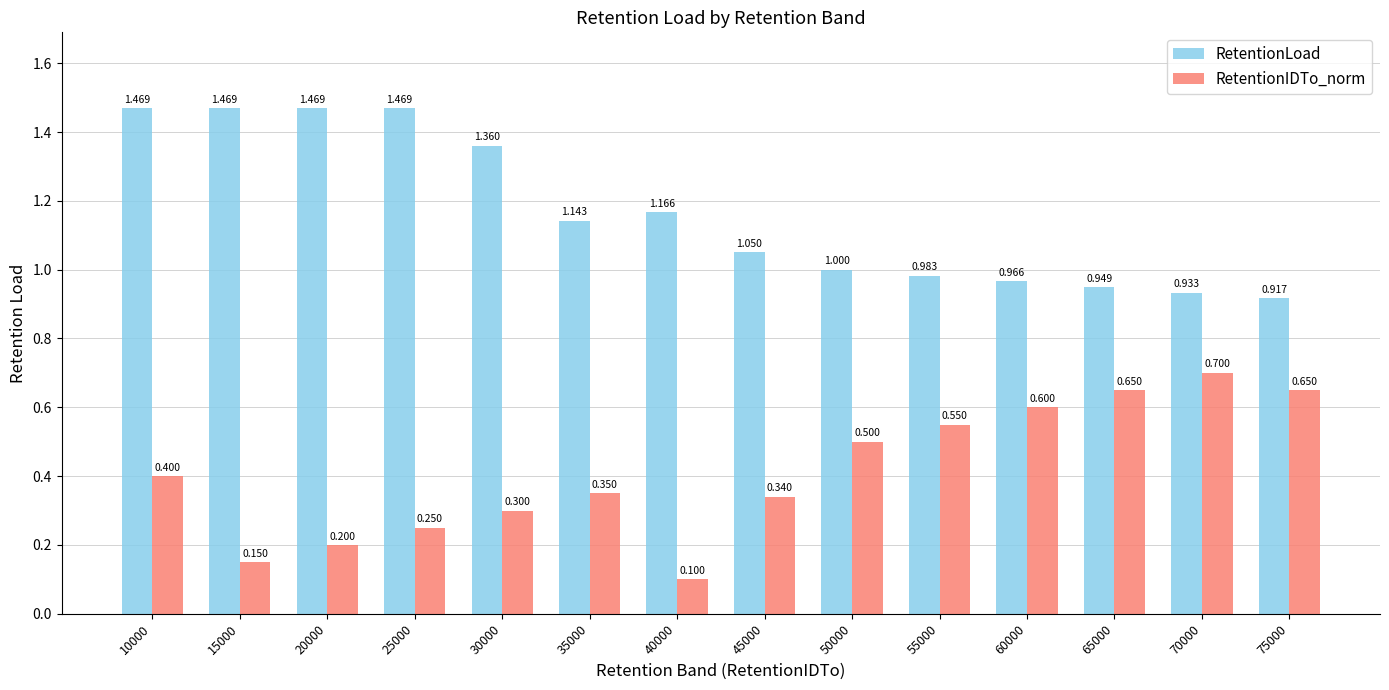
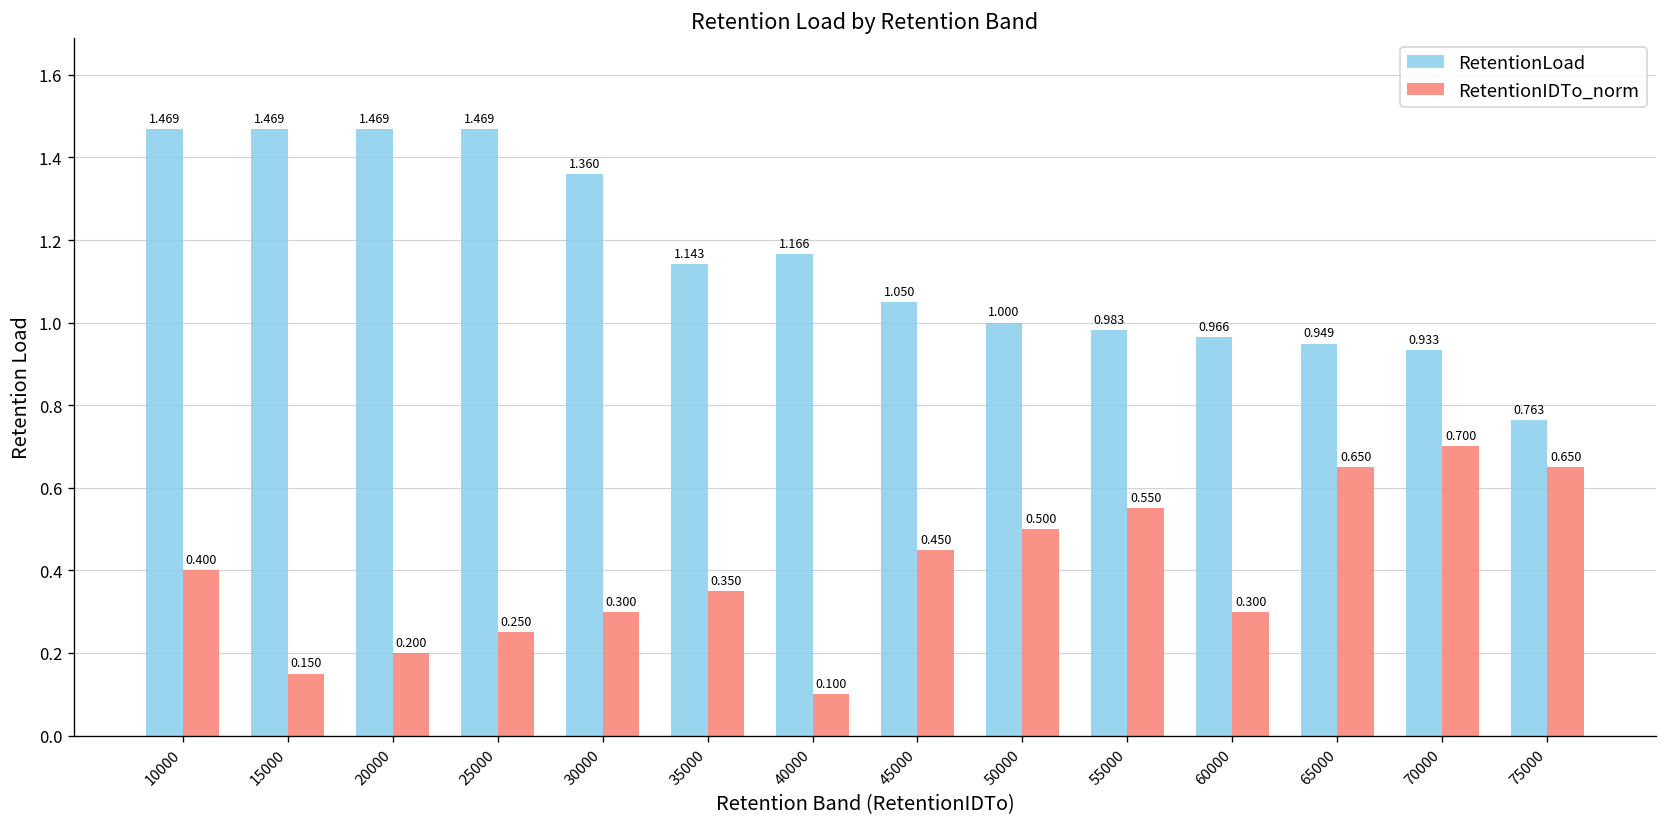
  {
    "RetentionLoad": {
      "10000": 1.469,
      "15000": 1.469,
      "20000": 1.469,
      "25000": 1.469,
      "30000": 1.360,
      "35000": 1.143,
      "40000": 1.166,
      "45000": 1.050,
      "50000": 1.000,
      "55000": 0.983,
      "60000": 0.966,
      "65000": 0.949,
      "70000": 0.933,
-     "75000": 0.917
+     "75000": 0.763
    },
    "RetentionIDTo_norm": {
      "10000": 0.400,
      "15000": 0.150,
      "20000": 0.200,
      "25000": 0.250,
      "30000": 0.300,
      "35000": 0.350,
      "40000": 0.100,
-     "45000": 0.340,
+     "45000": 0.450,
      "50000": 0.500,
      "55000": 0.550,
-     "60000": 0.600,
+     "60000": 0.300,
      "65000": 0.650,
      "70000": 0.700,
      "75000": 0.650
    }
  }
